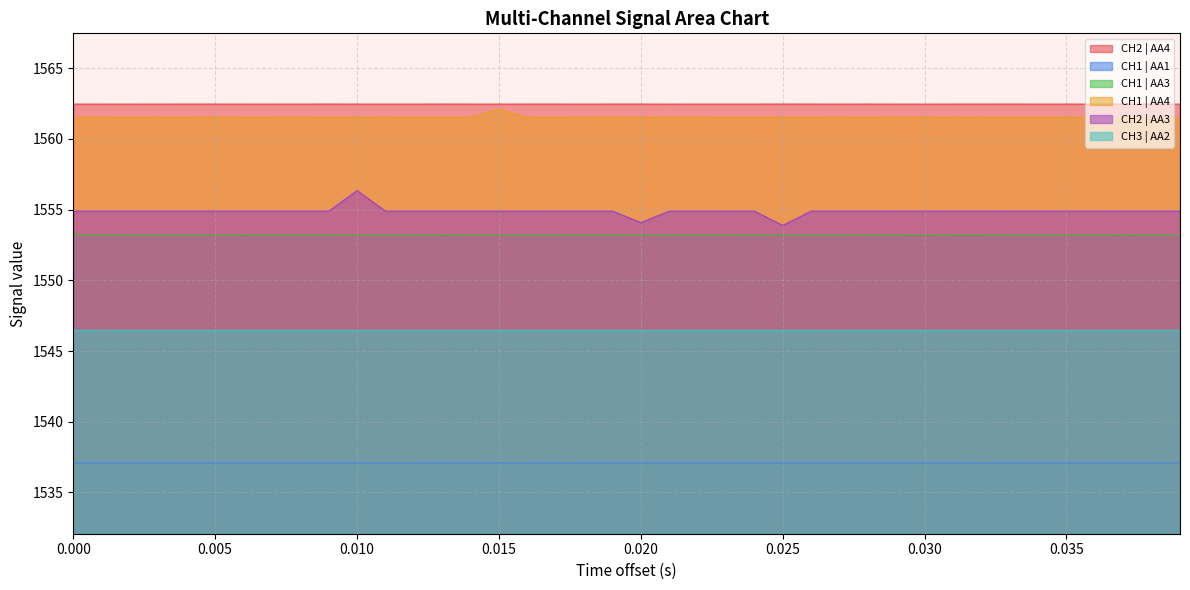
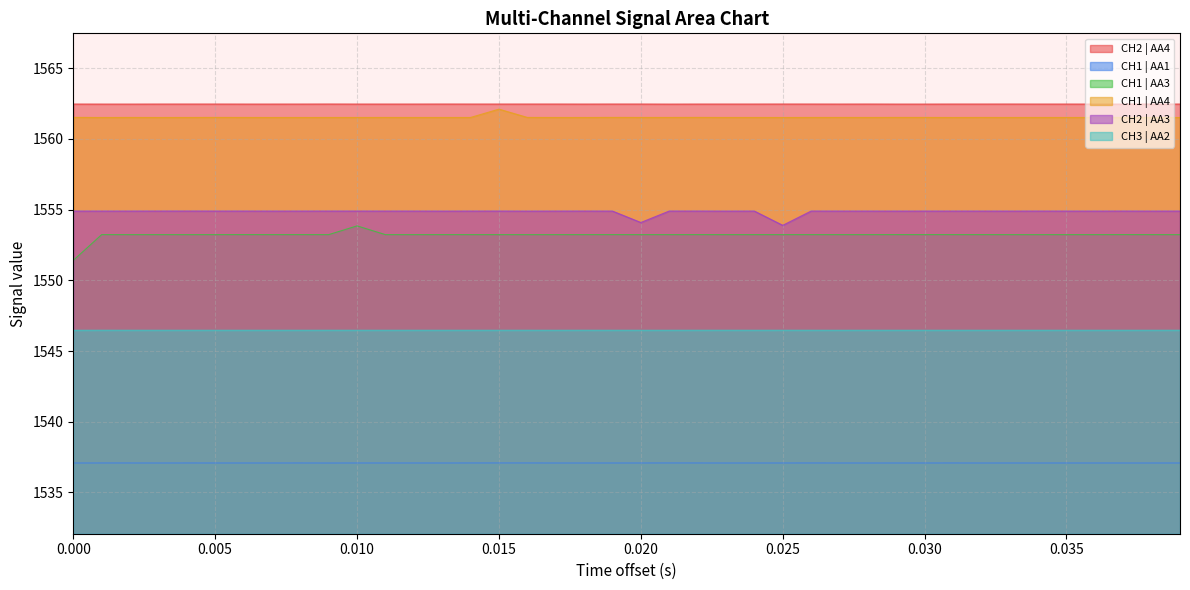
  {
    "CH2 | AA4": {
      "0.000": 1562.5,
      "0.005": 1562.5,
      "0.010": 1562.5,
      "0.015": 1562.5,
      "0.020": 1562.5,
      "0.025": 1562.5,
      "0.030": 1562.5,
      "0.035": 1562.5
    },
    "CH1 | AA1": {
      "0.000": 1537.1,
      "0.005": 1537.1,
      "0.010": 1537.1,
      "0.015": 1537.1,
      "0.020": 1537.1,
      "0.025": 1537.1,
      "0.030": 1537.1,
      "0.035": 1537.1
    },
    "CH1 | AA3": {
-     "0.000": 1553.2,
+     "0.000": 1551.4,
      "0.005": 1553.2,
-     "0.010": 1553.2,
+     "0.010": 1553.8,
      "0.015": 1553.2,
      "0.020": 1553.2,
      "0.025": 1553.2,
      "0.030": 1553.2,
      "0.035": 1553.2
    },
    "CH1 | AA4": {
      "0.000": 1561.5,
      "0.005": 1561.5,
      "0.010": 1561.5,
      "0.015": 1562.1,
      "0.020": 1561.5,
      "0.025": 1561.5,
      "0.030": 1561.5,
      "0.035": 1561.5
    },
    "CH2 | AA3": {
      "0.000": 1554.9,
      "0.005": 1554.9,
-     "0.010": 1556.3,
+     "0.010": 1554.9,
      "0.015": 1554.9,
      "0.020": 1554.1,
      "0.025": 1553.9,
      "0.030": 1554.9,
      "0.035": 1554.9
    },
    "CH3 | AA2": {
      "0.000": 1546.5,
      "0.005": 1546.5,
      "0.010": 1546.5,
      "0.015": 1546.5,
      "0.020": 1546.5,
      "0.025": 1546.5,
      "0.030": 1546.5,
      "0.035": 1546.5
    }
  }
